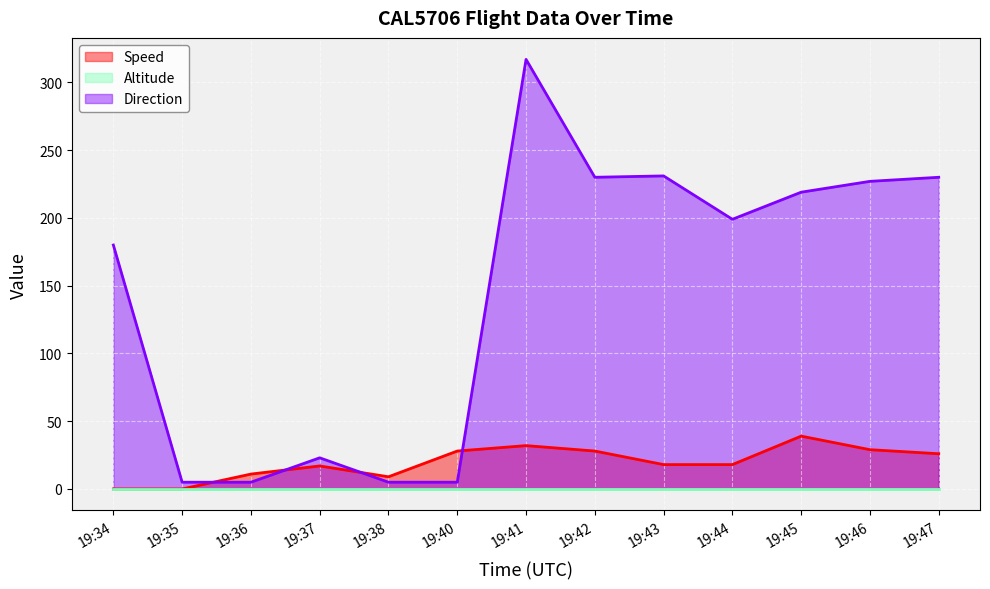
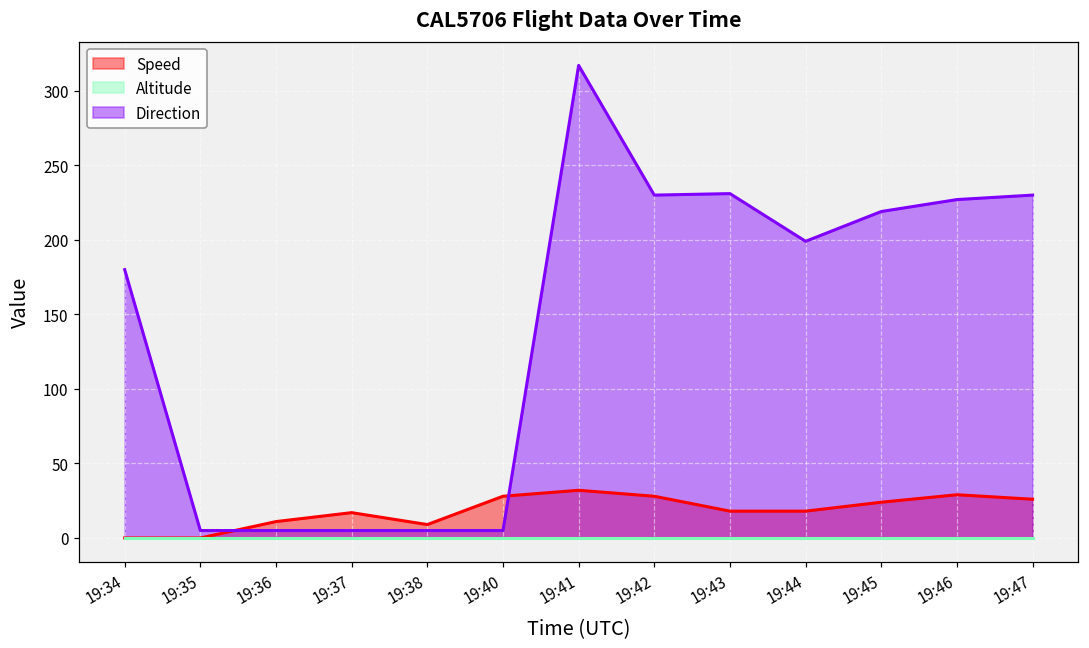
  {
    "Speed": {
      "19:36": 11,
      "19:37": 17,
      "19:38": 9,
      "19:40": 28,
      "19:41": 32,
      "19:42": 28,
      "19:43": 18,
      "19:44": 18,
-     "19:45": 39,
+     "19:45": 24,
      "19:46": 29,
      "19:47": 26
    },
    "Altitude": {
      "19:36": 0,
      "19:37": 0,
      "19:38": 0,
      "19:40": 0,
      "19:41": 0,
      "19:42": 0,
      "19:43": 0,
      "19:44": 0,
      "19:45": 0,
      "19:46": 0,
      "19:47": 0
    },
    "Direction": {
      "19:34": 180,
      "19:35": 5,
      "19:36": 5,
-     "19:37": 23,
+     "19:37": 5,
      "19:38": 5,
      "19:40": 5,
      "19:41": 317,
      "19:42": 230,
      "19:43": 231,
      "19:44": 199,
      "19:45": 219,
      "19:46": 227,
      "19:47": 230
    }
  }
